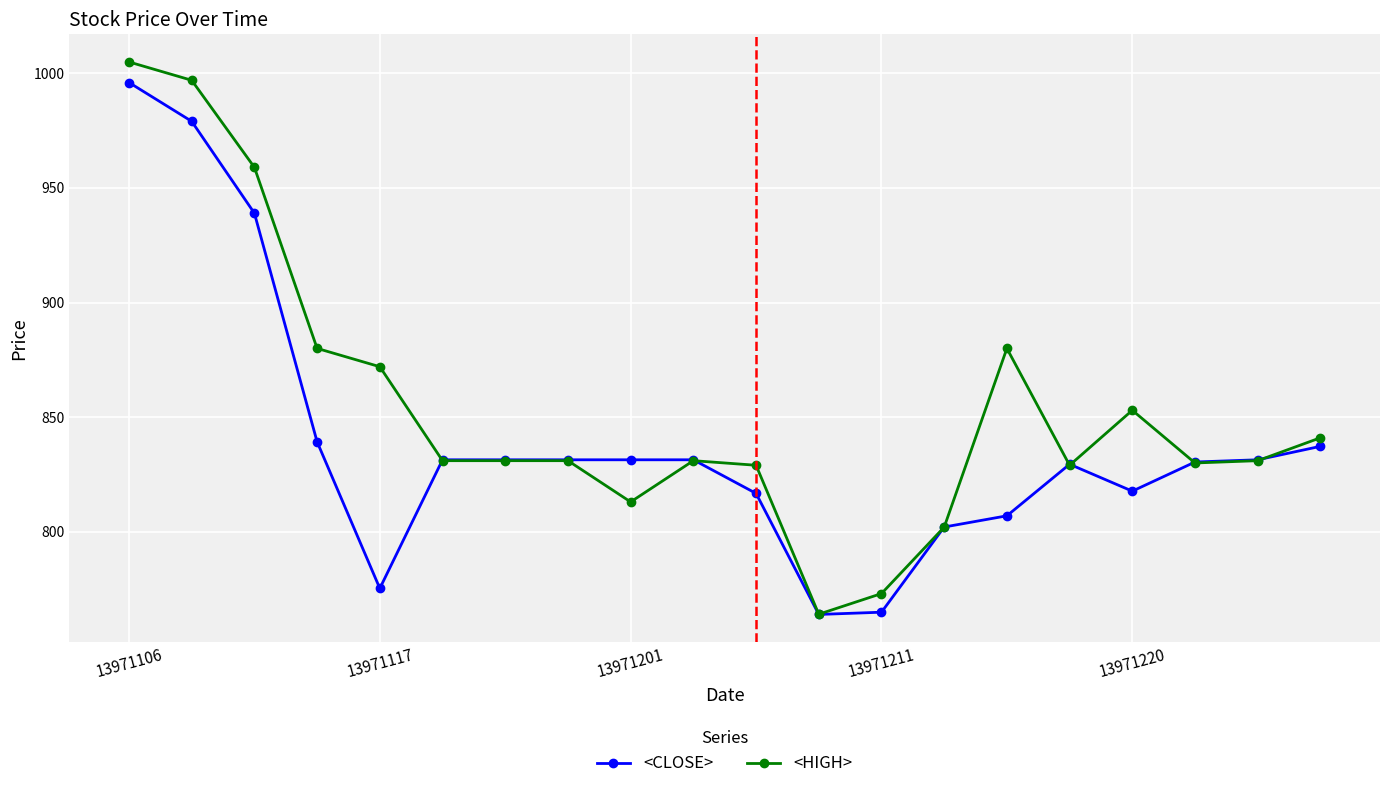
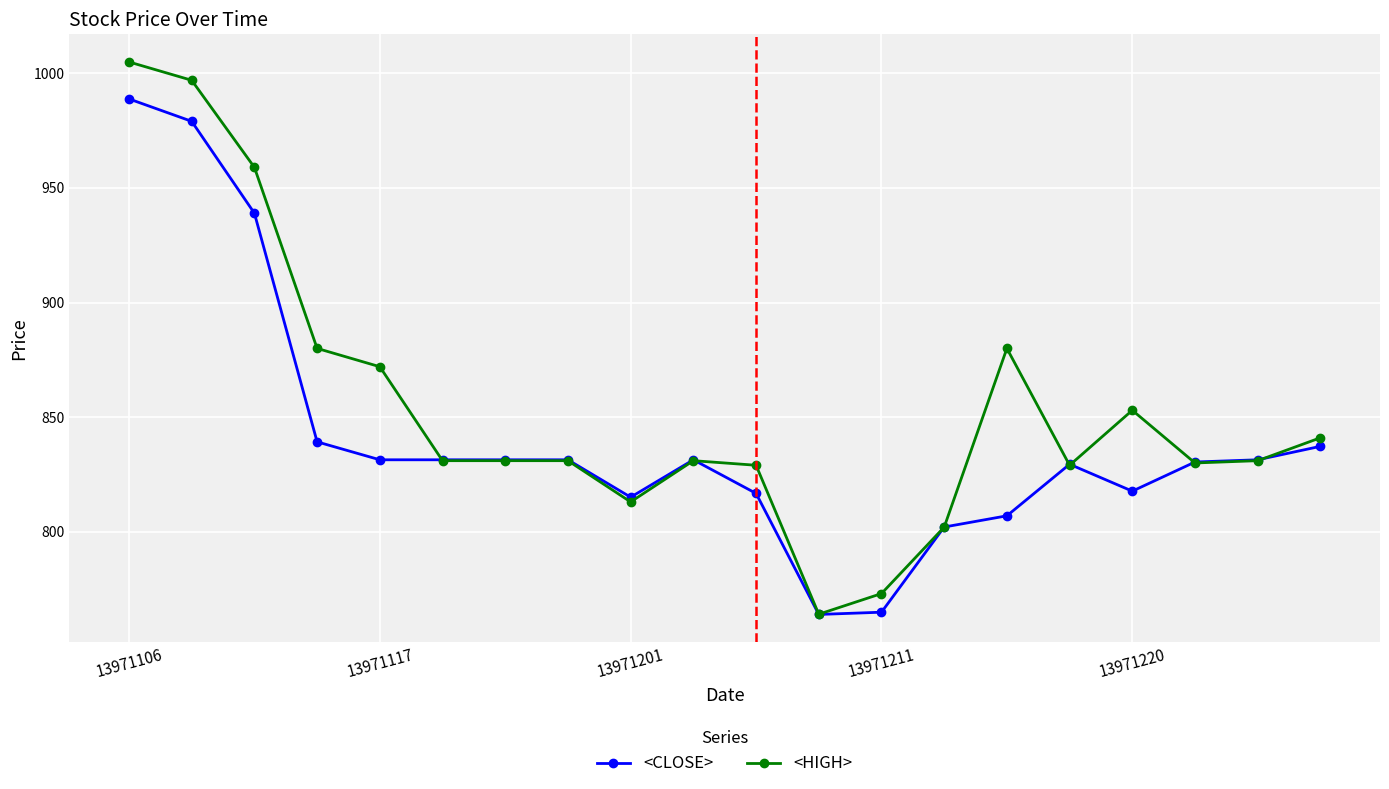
  {
    "<CLOSE>": {
-     "13971106": 996,
-     "13971117": 775,
-     "13971201": 831,
+     "13971106": 989,
+     "13971117": 831,
+     "13971201": 815,
      "13971211": 765,
      "13971220": 818
    },
    "<HIGH>": {
      "13971106": 1005,
      "13971117": 872,
      "13971201": 813,
      "13971211": 773,
      "13971220": 853
    }
  }
